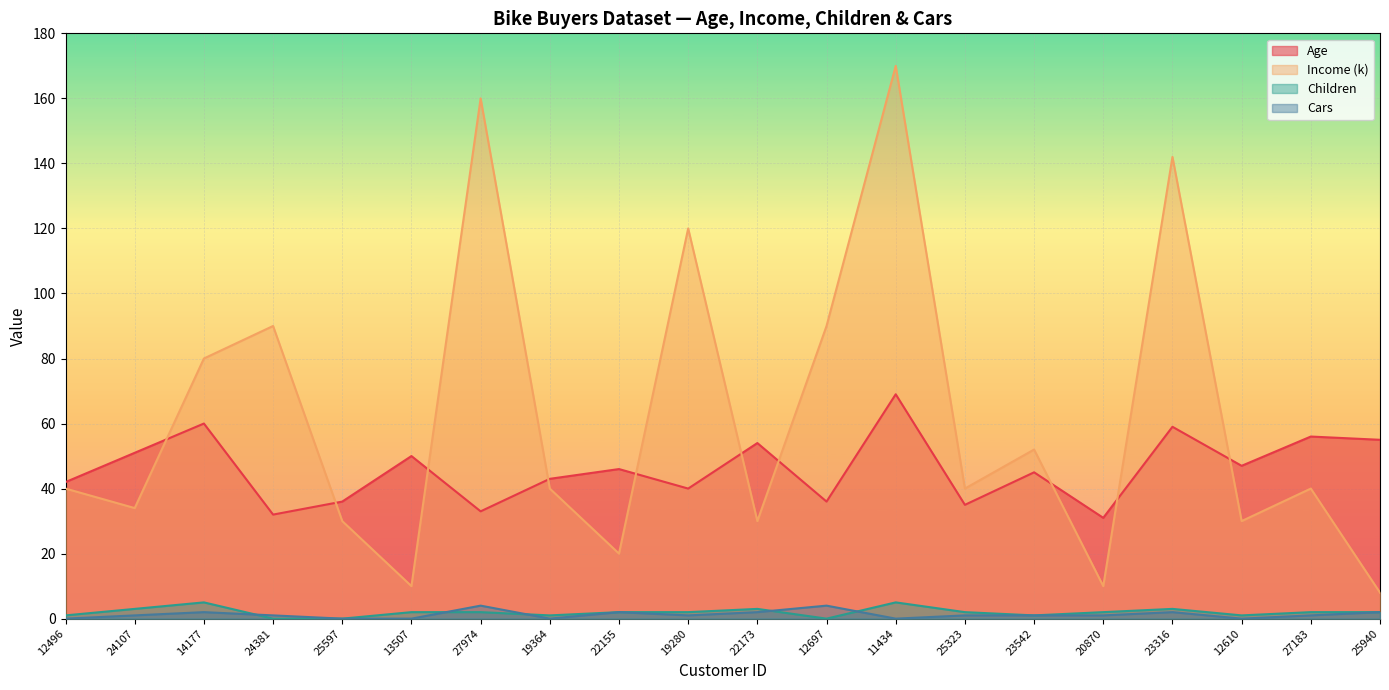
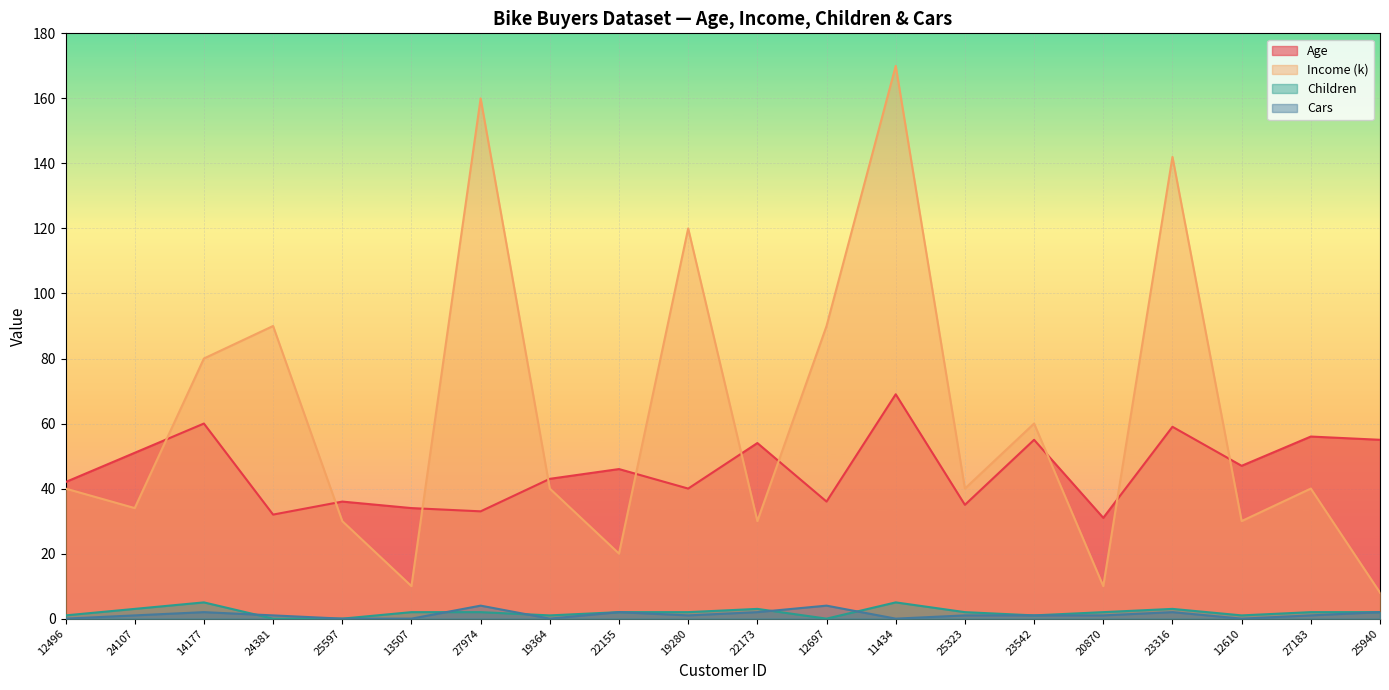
  {
    "Age": {
      "12496": 42,
      "24107": 51,
      "14177": 60,
      "24381": 32,
      "25597": 36,
-     "13507": 50,
+     "13507": 34,
      "27974": 33,
      "19364": 43,
      "22155": 46,
      "19280": 40,
      "22173": 54,
      "12697": 36,
      "11434": 69,
      "25323": 35,
-     "23542": 45,
+     "23542": 55,
      "20870": 31,
      "23316": 59,
      "12610": 47,
      "27183": 56,
      "25940": 55
    },
    "Income (k)": {
      "12496": 40,
      "24107": 34,
      "14177": 80,
      "24381": 90,
      "25597": 30,
      "13507": 10,
      "27974": 160,
      "19364": 40,
      "22155": 20,
      "19280": 120,
      "22173": 30,
      "12697": 90,
      "11434": 170,
      "25323": 40,
-     "23542": 52,
+     "23542": 60,
      "20870": 10,
      "23316": 142,
      "12610": 30,
      "27183": 40,
      "25940": 8
    }
  }
